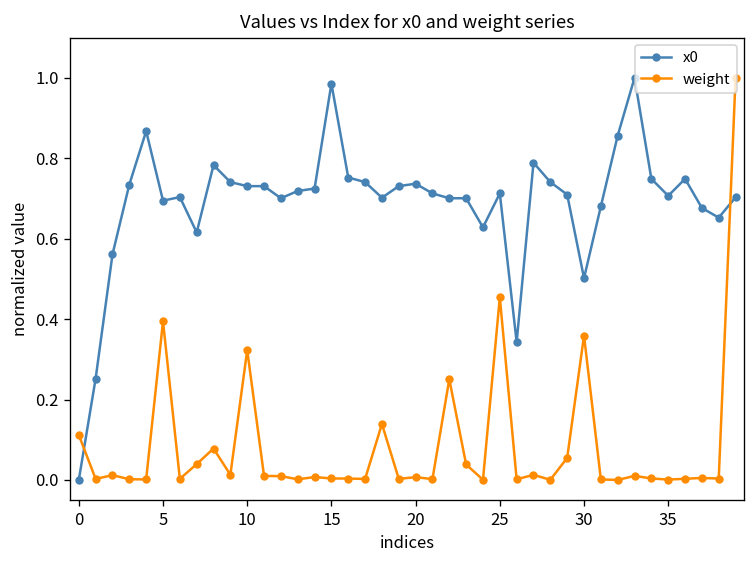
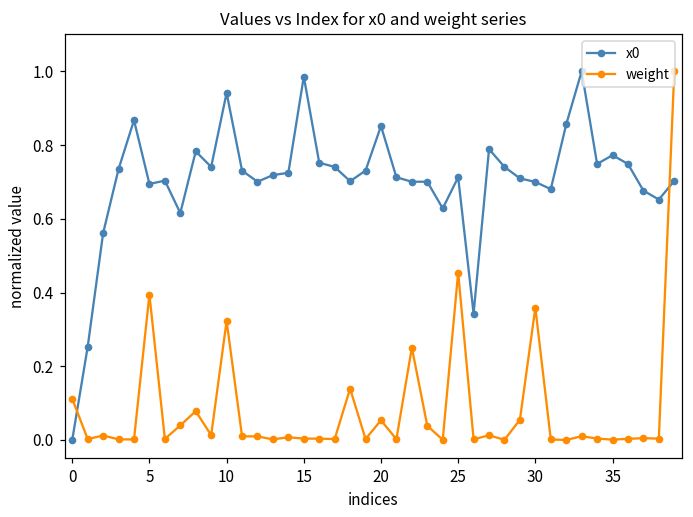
  {
    "x0": {
      "0": 0.00,
      "5": 0.69,
-     "10": 0.73,
+     "10": 0.94,
      "15": 0.99,
-     "20": 0.74,
+     "20": 0.85,
      "25": 0.71,
-     "30": 0.50,
-     "35": 0.71
+     "30": 0.70,
+     "35": 0.77
    },
    "weight": {
      "0": 0.11,
      "5": 0.39,
      "10": 0.32,
      "15": 0.00,
-     "20": 0.01,
+     "20": 0.05,
      "25": 0.45,
      "30": 0.36,
      "35": 0.00
    }
  }
